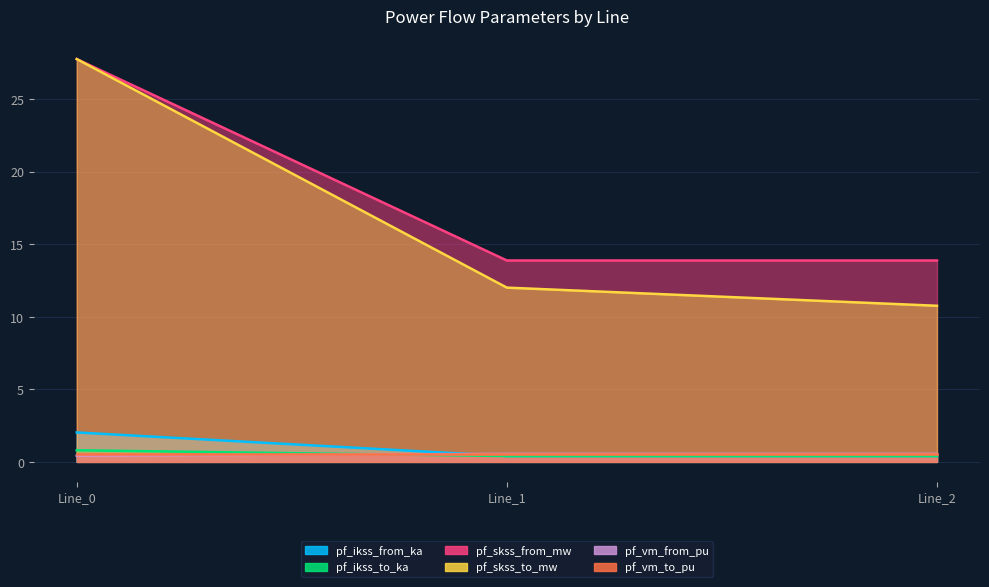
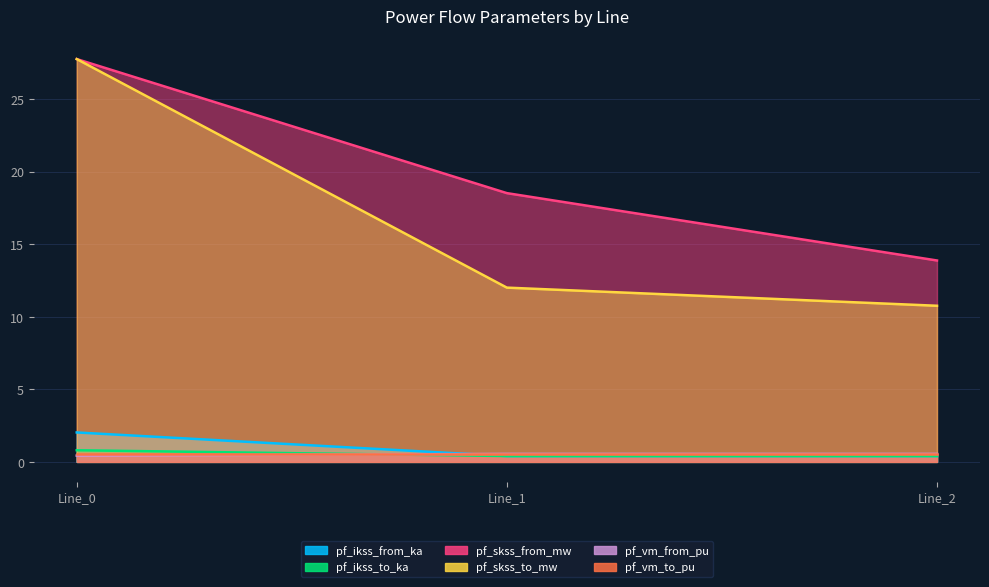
  {
    "pf_ikss_from_ka": {
      "Line_0": 2.0
    },
    "pf_ikss_to_ka": {
      "Line_0": 0.8
    },
    "pf_skss_from_mw": {
-     "Line_1": 13.9,
+     "Line_1": 18.5,
      "Line_2": 13.9
    },
    "pf_skss_to_mw": {
      "Line_1": 12.0,
      "Line_2": 10.8
    }
  }
